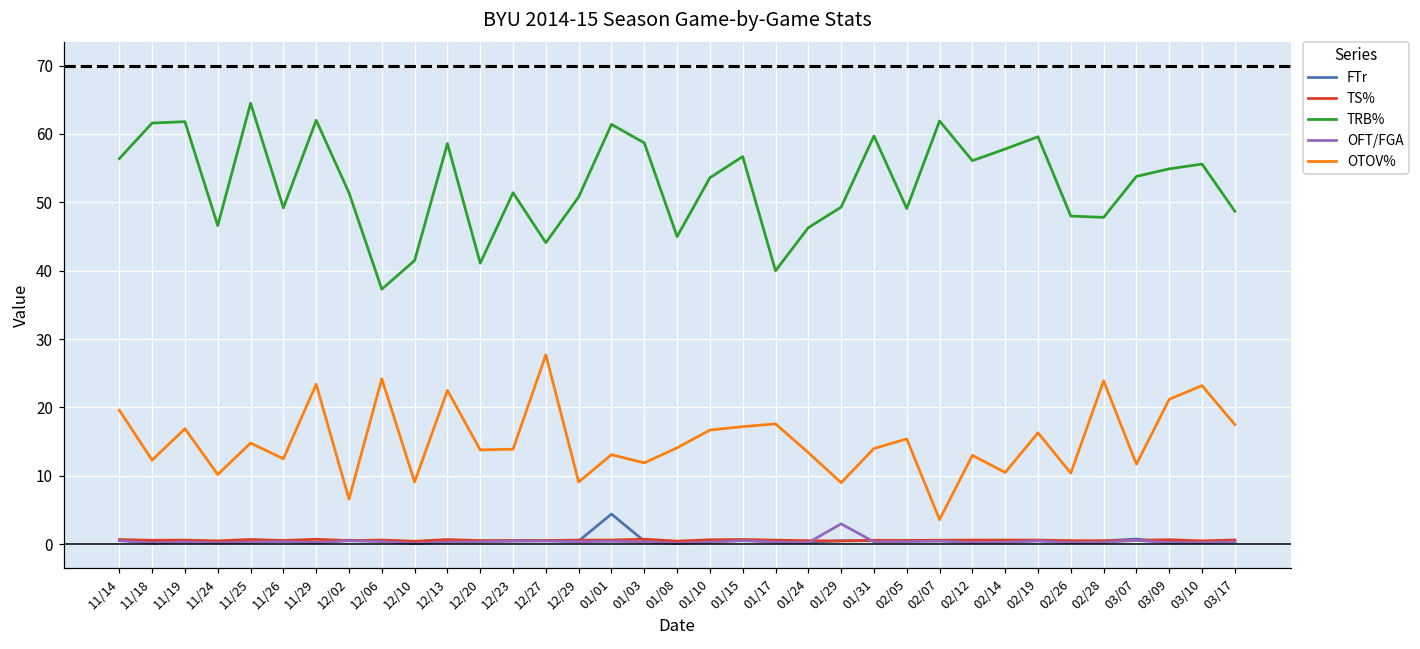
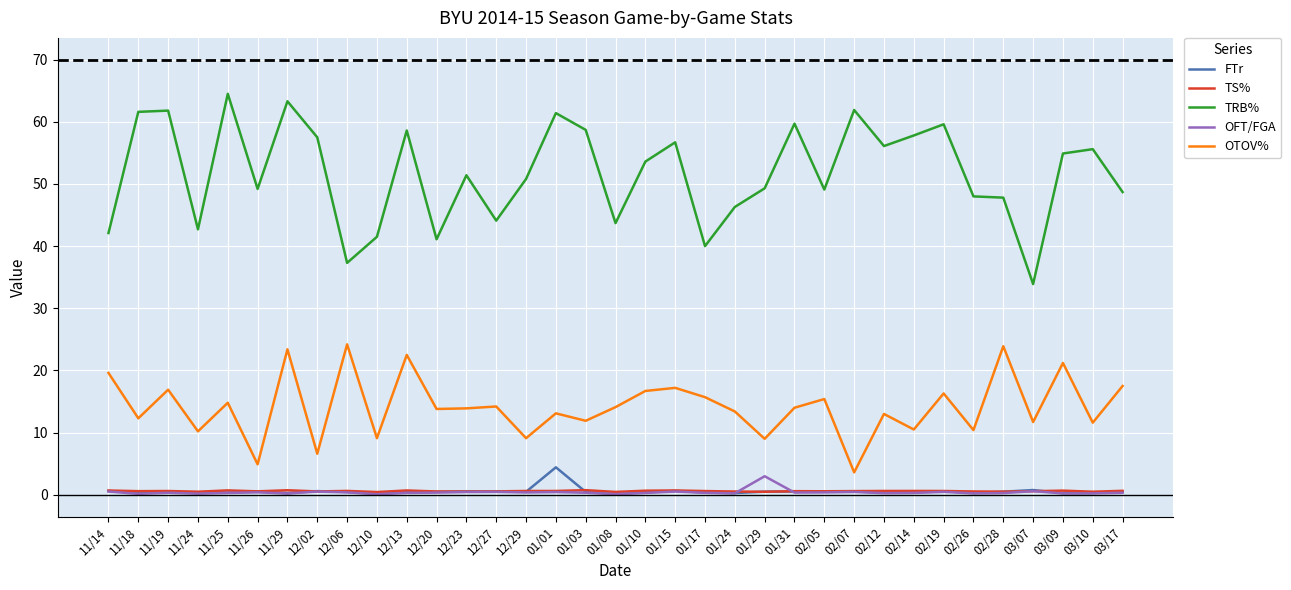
  {
    "FTr": {
      "01/01": 4
    },
    "TS%": {
      "11/29": 1
    },
    "TRB%": {
-     "11/14": 56,
+     "11/14": 42,
      "11/18": 62,
      "11/19": 62,
-     "11/24": 47,
+     "11/24": 43,
      "11/25": 65,
      "11/26": 49,
-     "11/29": 62,
-     "12/02": 51,
+     "11/29": 63,
+     "12/02": 58,
      "12/06": 37,
      "12/10": 42,
      "12/13": 59,
      "12/20": 41,
      "12/23": 51,
      "12/27": 44,
      "12/29": 51,
      "01/01": 61,
      "01/03": 59,
-     "01/08": 45,
+     "01/08": 44,
      "01/10": 54,
      "01/15": 57,
      "01/17": 40,
      "01/24": 46,
      "01/29": 49,
      "01/31": 60,
      "02/05": 49,
      "02/07": 62,
      "02/12": 56,
      "02/14": 58,
      "02/19": 60,
      "02/26": 48,
      "02/28": 48,
-     "03/07": 54,
+     "03/07": 34,
      "03/09": 55,
      "03/10": 56,
      "03/17": 49
    },
    "OFT/FGA": {
      "01/29": 3
    },
    "OTOV%": {
      "11/14": 20,
      "11/18": 12,
      "11/19": 17,
      "11/24": 10,
      "11/25": 15,
-     "11/26": 13,
+     "11/26": 5,
      "11/29": 23,
      "12/02": 7,
      "12/06": 24,
      "12/10": 9,
      "12/13": 23,
      "12/20": 14,
      "12/23": 14,
-     "12/27": 28,
+     "12/27": 14,
      "12/29": 9,
      "01/01": 13,
      "01/03": 12,
      "01/08": 14,
      "01/10": 17,
      "01/15": 17,
-     "01/17": 18,
+     "01/17": 16,
      "01/24": 13,
      "01/29": 9,
      "01/31": 14,
      "02/05": 15,
      "02/07": 4,
      "02/12": 13,
      "02/14": 11,
      "02/19": 16,
      "02/26": 10,
      "02/28": 24,
      "03/07": 12,
      "03/09": 21,
-     "03/10": 23,
+     "03/10": 12,
      "03/17": 18
    }
  }
